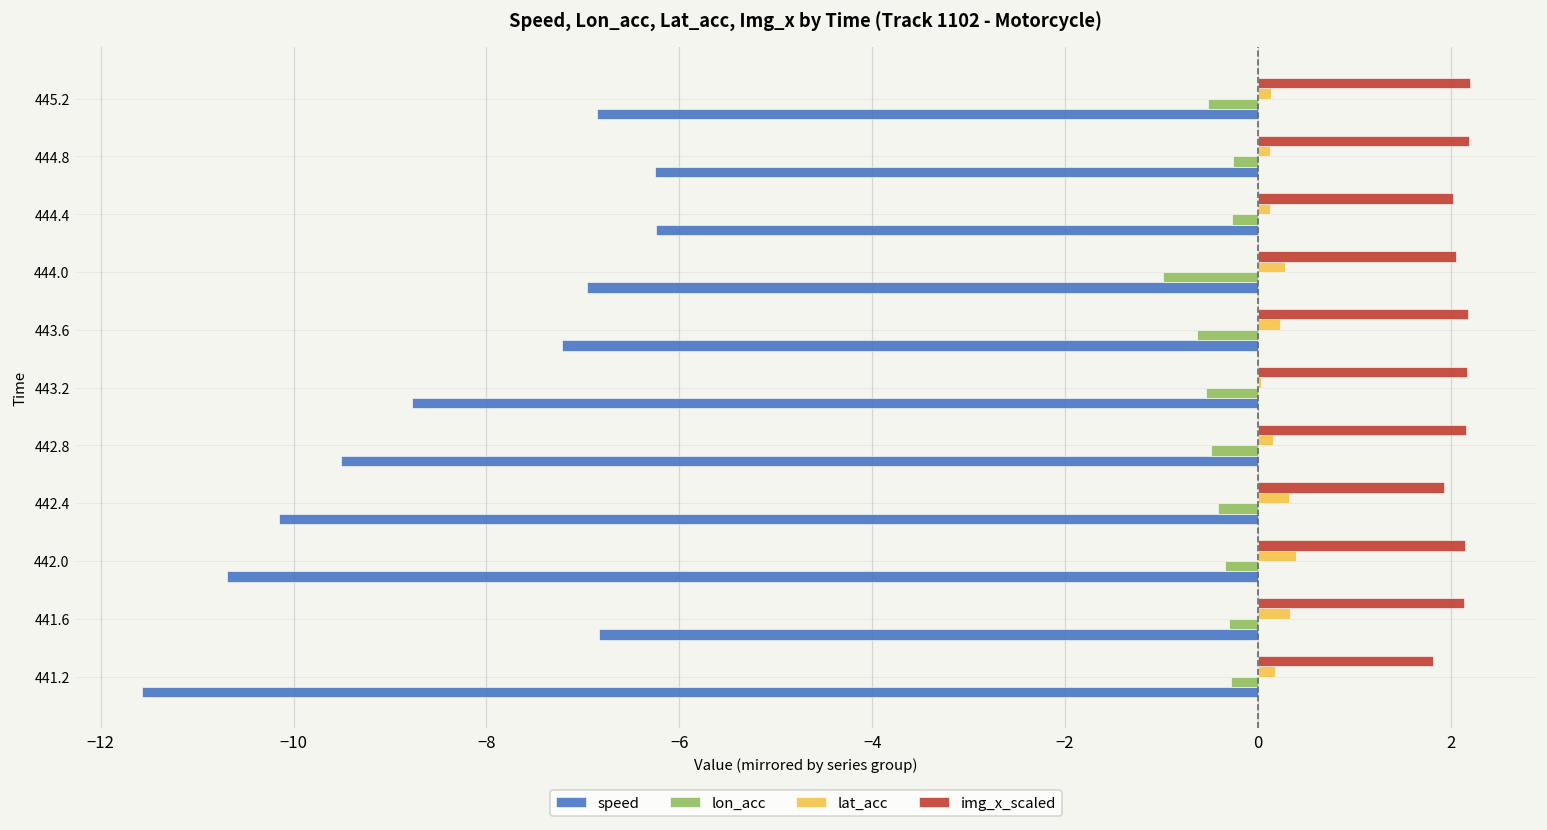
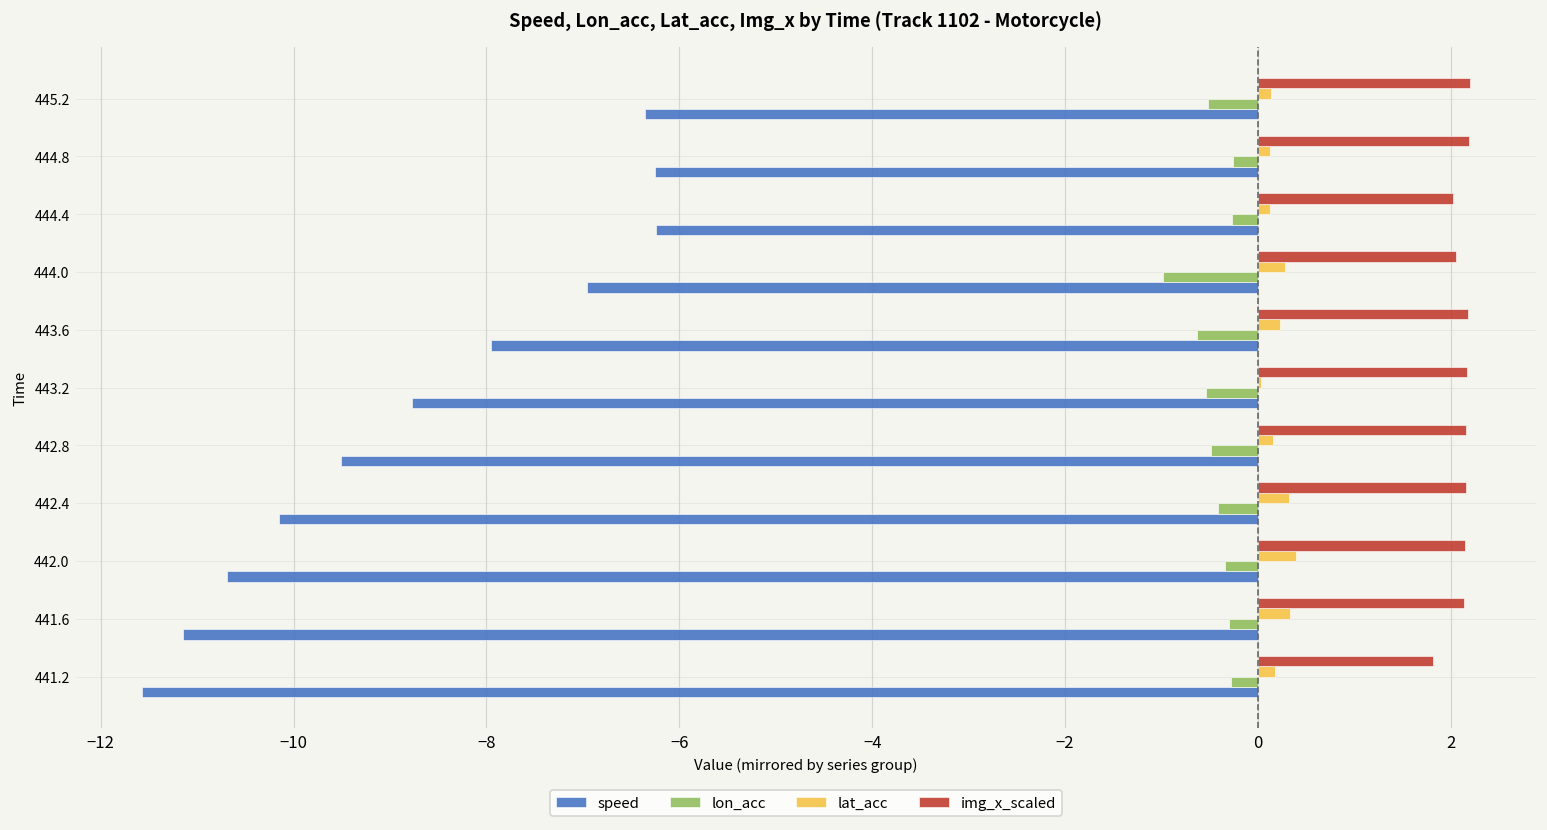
  {
    "speed": {
-     "445.2": -6.9,
+     "445.2": -6.4,
      "444.8": -6.3,
      "444.4": -6.2,
      "444.0": -7.0,
-     "443.6": -7.2,
+     "443.6": -8.0,
      "443.2": -8.8,
      "442.8": -9.5,
      "442.4": -10.1,
      "442.0": -10.7,
-     "441.6": -6.8,
+     "441.6": -11.1,
      "441.2": -11.6
    },
    "lon_acc": {
      "445.2": -0.5,
      "444.8": -0.3,
      "444.4": -0.3,
      "444.0": -1.0,
      "443.6": -0.6,
      "443.2": -0.5,
      "442.8": -0.5,
      "442.4": -0.4,
      "442.0": -0.3,
      "441.6": -0.3,
      "441.2": -0.3
    },
    "lat_acc": {
      "445.2": 0.1,
      "444.8": 0.1,
      "444.4": 0.1,
      "444.0": 0.3,
      "443.6": 0.2,
      "443.2": 0.0,
      "442.8": 0.2,
      "442.4": 0.3,
      "442.0": 0.4,
      "441.6": 0.3,
      "441.2": 0.2
    },
    "img_x_scaled": {
      "445.2": 2.2,
      "444.8": 2.2,
      "444.4": 2.0,
      "444.0": 2.1,
      "443.6": 2.2,
      "443.2": 2.2,
      "442.8": 2.2,
-     "442.4": 1.9,
+     "442.4": 2.2,
      "442.0": 2.1,
      "441.6": 2.1,
      "441.2": 1.8
    }
  }
